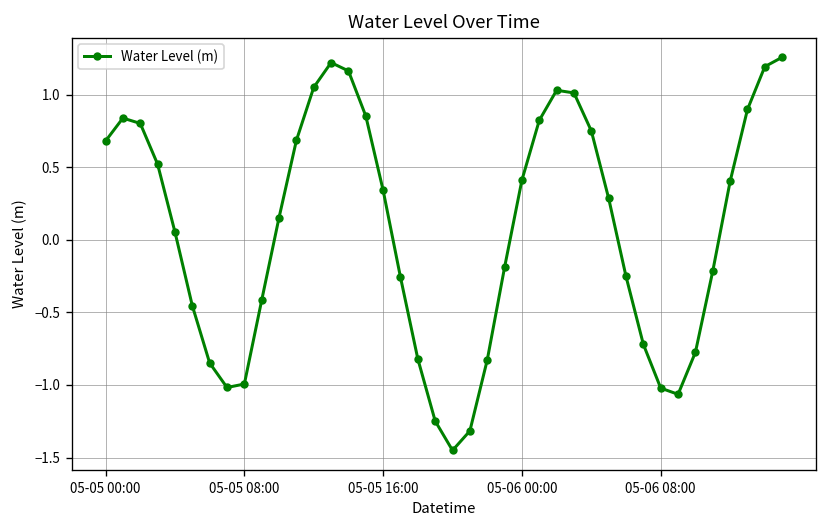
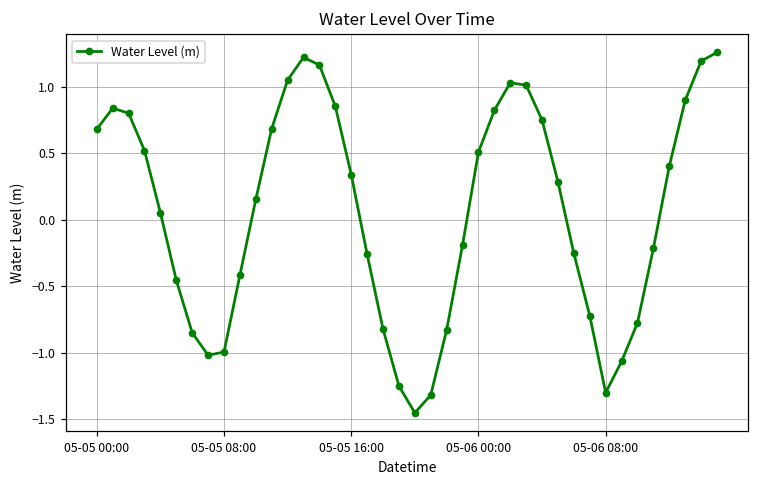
  {
    "05-05 00:00": 0.68,
    "05-05 08:00": -0.99,
    "05-05 16:00": 0.34,
-   "05-06 00:00": 0.41,
-   "05-06 08:00": -1.02
+   "05-06 00:00": 0.51,
+   "05-06 08:00": -1.30
  }
